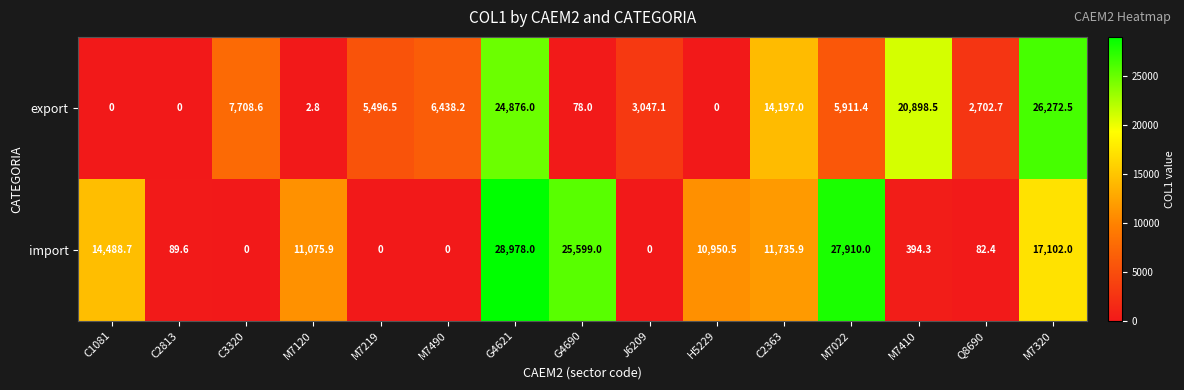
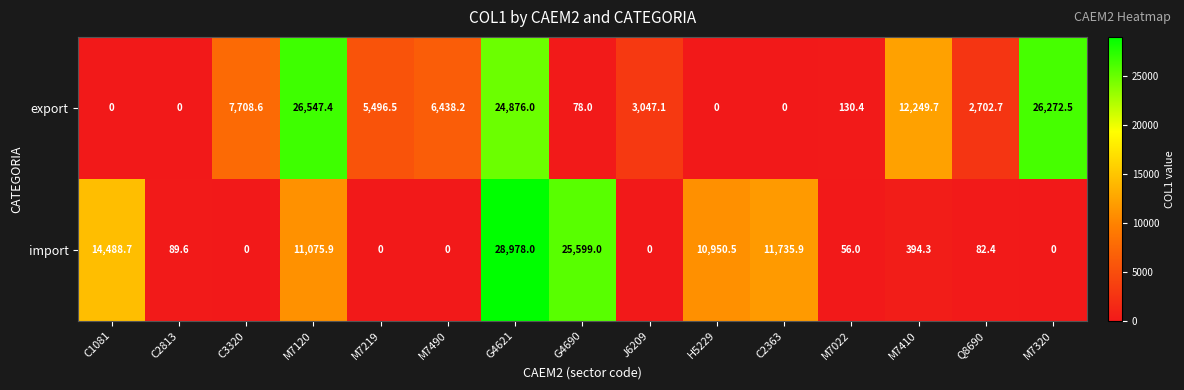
  {
    "export": {
      "C1081": "0",
      "C2813": "0",
      "C3320": "7,708.6",
-     "M7120": "2.8",
+     "M7120": "26,547.4",
      "M7219": "5,496.5",
      "M7490": "6,438.2",
      "G4621": "24,876.0",
      "G4690": "78.0",
      "J6209": "3,047.1",
      "H5229": "0",
-     "C2363": "14,197.0",
-     "M7022": "5,911.4",
-     "M7410": "20,898.5",
+     "C2363": "0",
+     "M7022": "130.4",
+     "M7410": "12,249.7",
      "Q8690": "2,702.7",
      "M7320": "26,272.5"
    },
    "import": {
      "C1081": "14,488.7",
      "C2813": "89.6",
      "C3320": "0",
      "M7120": "11,075.9",
      "M7219": "0",
      "M7490": "0",
      "G4621": "28,978.0",
      "G4690": "25,599.0",
      "J6209": "0",
      "H5229": "10,950.5",
      "C2363": "11,735.9",
-     "M7022": "27,910.0",
+     "M7022": "56.0",
      "M7410": "394.3",
      "Q8690": "82.4",
-     "M7320": "17,102.0"
+     "M7320": "0"
    }
  }
